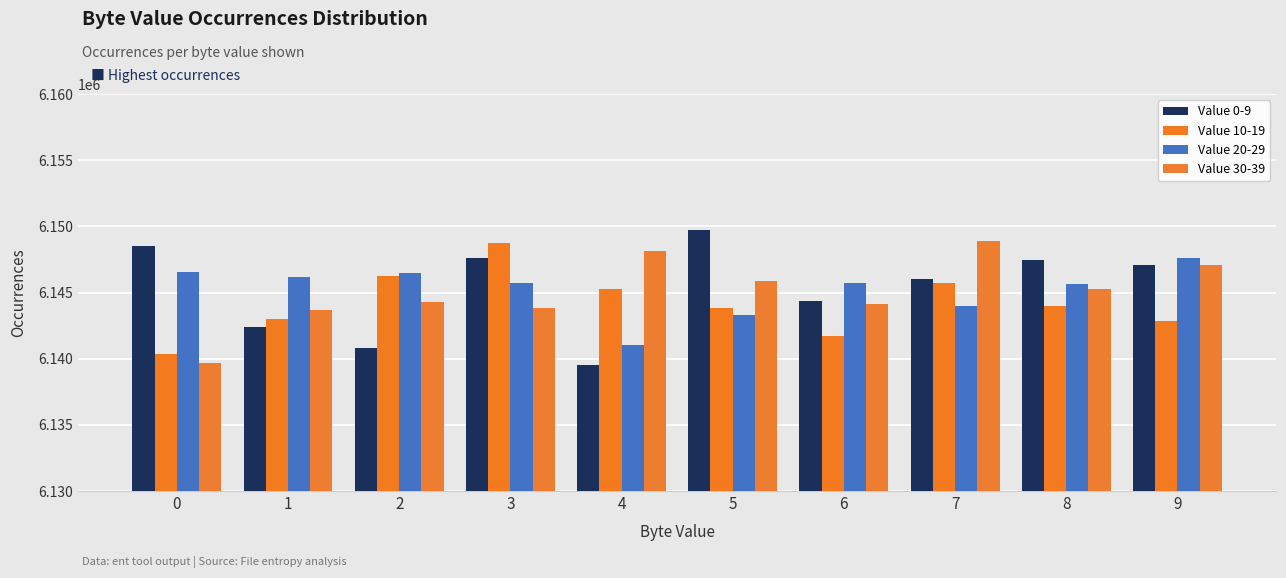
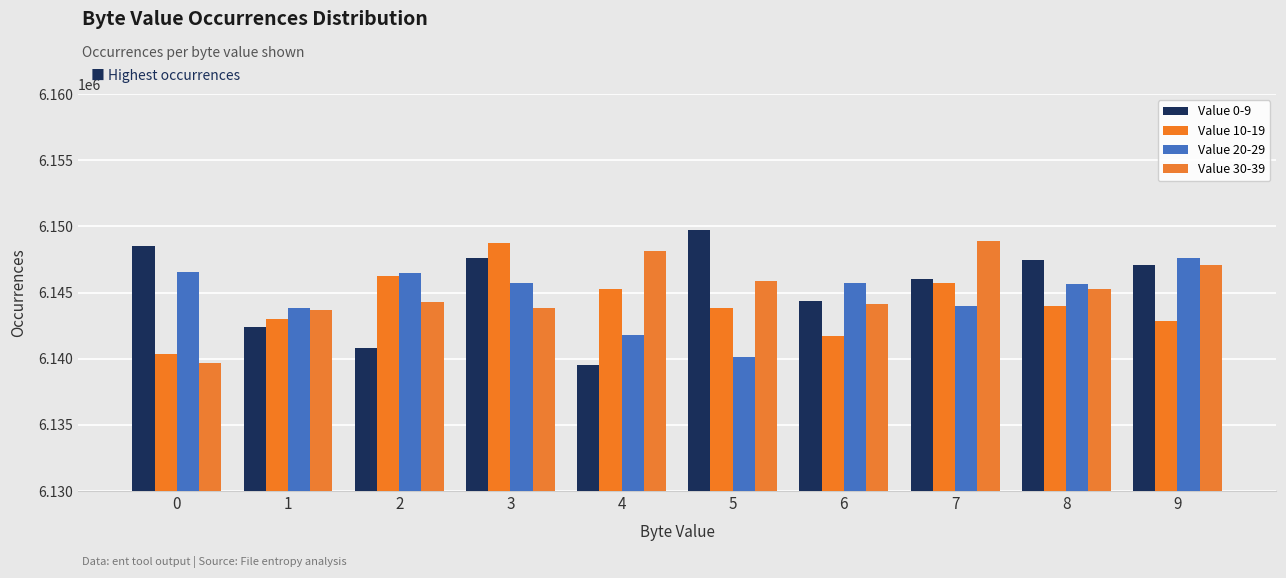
  {
    "Value 0-9": {
      "0": 6148500,
      "1": 6142400,
      "2": 6140800,
      "3": 6147600,
      "4": 6139500,
      "5": 6149700,
      "6": 6144300,
      "7": 6146000,
      "8": 6147500,
      "9": 6147100
    },
    "Value 20-29": {
      "0": 6146600,
-     "1": 6146200,
+     "1": 6143800,
      "2": 6146500,
      "3": 6145700,
-     "4": 6141100,
-     "5": 6143300,
+     "4": 6141800,
+     "5": 6140100,
      "6": 6145800,
      "7": 6144000,
      "8": 6145600,
      "9": 6147600
    }
  }
